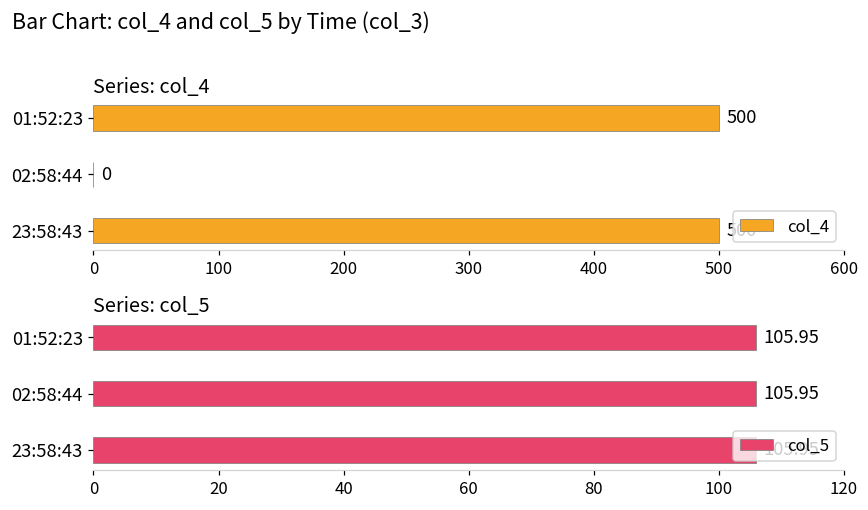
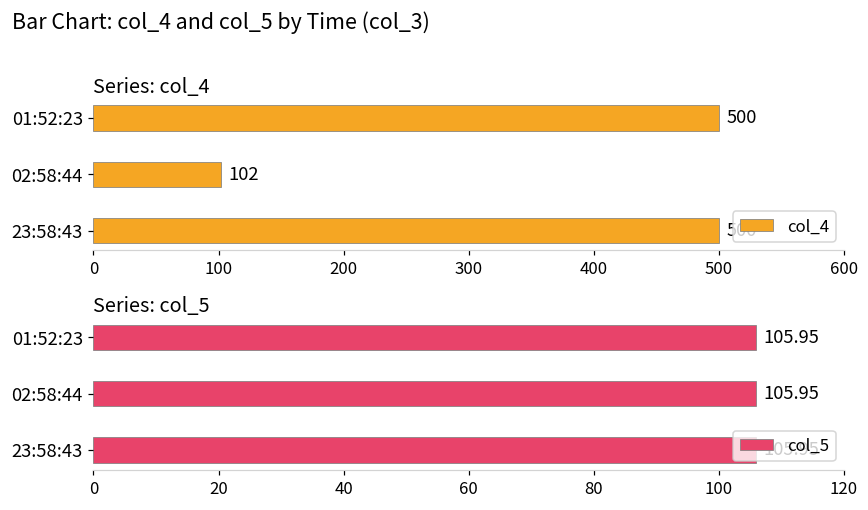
  {
    "Series: col_4": {
      "01:52:23": 500,
-     "02:58:44": 0
+     "02:58:44": 102
    },
    "Series: col_5": {
      "01:52:23": 105.95,
      "02:58:44": 105.95
    }
  }
